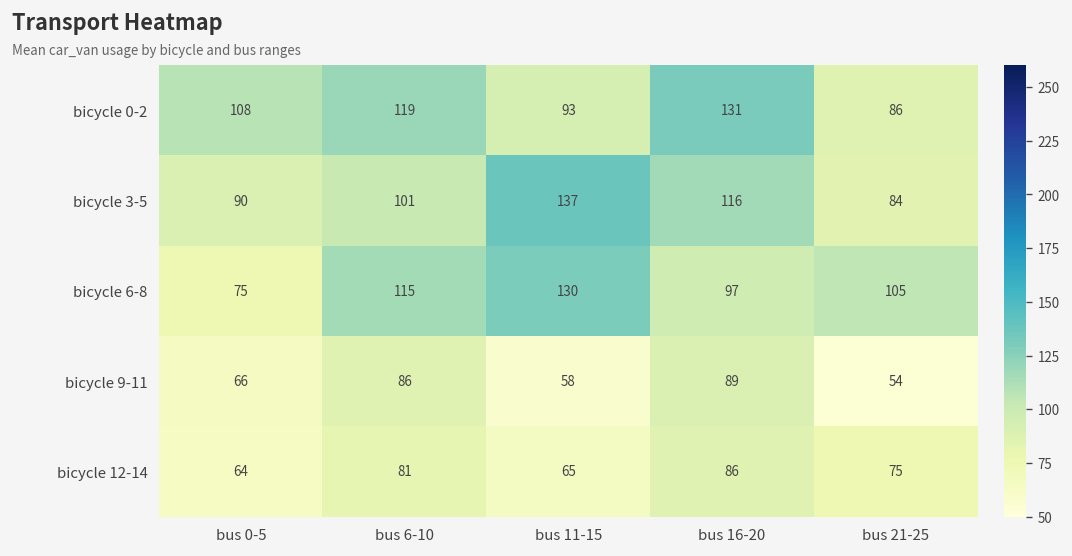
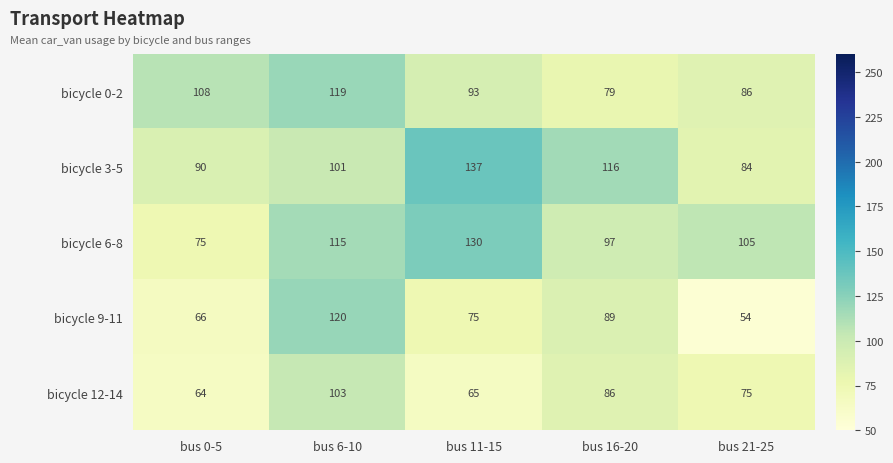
  {
    "bicycle 0-2": {
      "bus 0-5": 108,
      "bus 6-10": 119,
      "bus 11-15": 93,
-     "bus 16-20": 131,
+     "bus 16-20": 79,
      "bus 21-25": 86
    },
    "bicycle 3-5": {
      "bus 0-5": 90,
      "bus 6-10": 101,
      "bus 11-15": 137,
      "bus 16-20": 116,
      "bus 21-25": 84
    },
    "bicycle 6-8": {
      "bus 0-5": 75,
      "bus 6-10": 115,
      "bus 11-15": 130,
      "bus 16-20": 97,
      "bus 21-25": 105
    },
    "bicycle 9-11": {
      "bus 0-5": 66,
-     "bus 6-10": 86,
-     "bus 11-15": 58,
+     "bus 6-10": 120,
+     "bus 11-15": 75,
      "bus 16-20": 89,
      "bus 21-25": 54
    },
    "bicycle 12-14": {
      "bus 0-5": 64,
-     "bus 6-10": 81,
+     "bus 6-10": 103,
      "bus 11-15": 65,
      "bus 16-20": 86,
      "bus 21-25": 75
    }
  }
